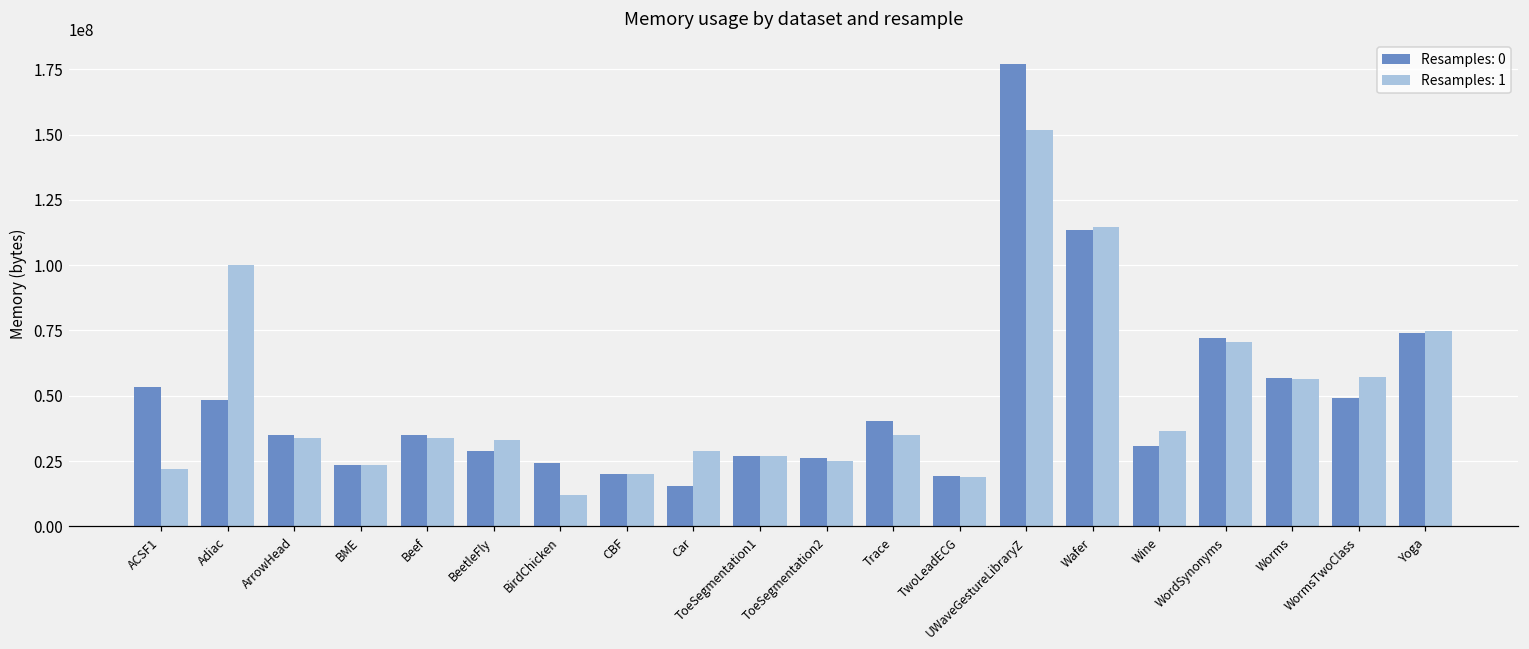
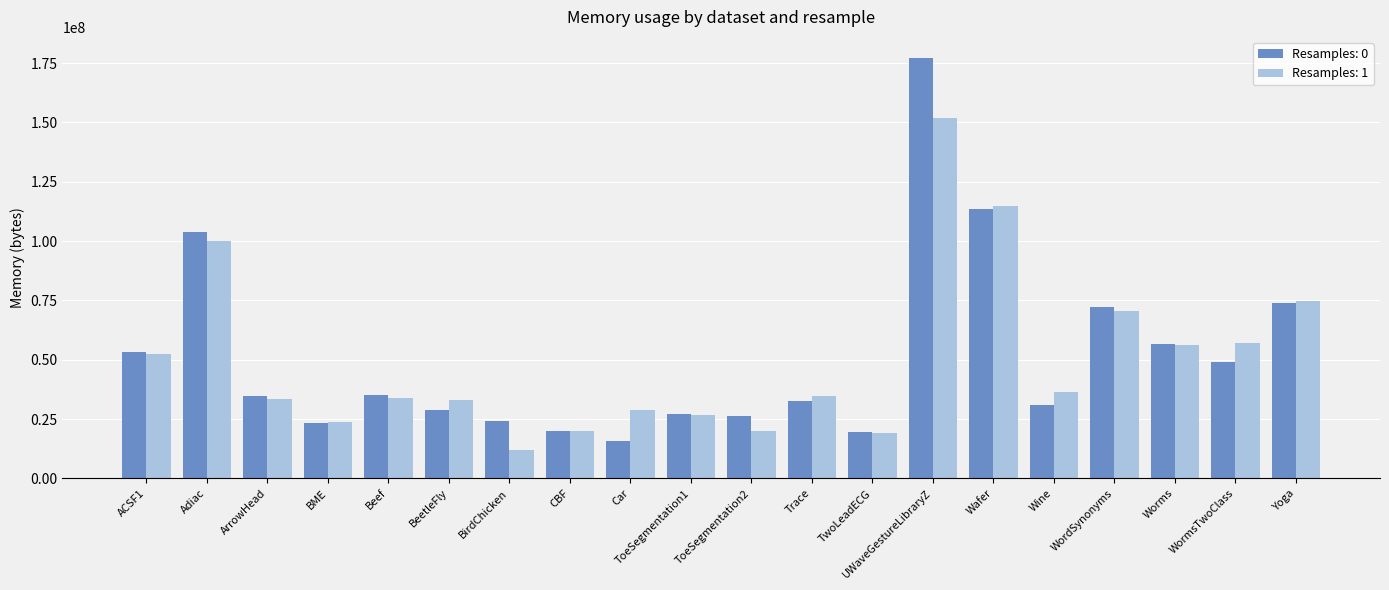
  {
    "Resamples: 0": {
      "ACSF1": 53000000,
-     "Adiac": 48000000,
+     "Adiac": 104000000,
      "ArrowHead": 35000000,
      "BME": 23000000,
      "Beef": 35000000,
      "BeetleFly": 29000000,
      "BirdChicken": 24000000,
      "CBF": 20000000,
      "Car": 16000000,
      "ToeSegmentation1": 27000000,
      "ToeSegmentation2": 26000000,
-     "Trace": 40000000,
+     "Trace": 32000000,
      "TwoLeadECG": 19000000,
      "UWaveGestureLibraryZ": 177000000,
      "Wafer": 114000000,
      "Wine": 31000000,
      "WordSynonyms": 72000000,
      "Worms": 57000000,
      "WormsTwoClass": 49000000,
      "Yoga": 74000000
    },
    "Resamples: 1": {
-     "ACSF1": 22000000,
+     "ACSF1": 53000000,
      "Adiac": 100000000,
      "ArrowHead": 34000000,
      "BME": 24000000,
      "Beef": 34000000,
      "BeetleFly": 33000000,
      "BirdChicken": 12000000,
      "CBF": 20000000,
      "Car": 29000000,
      "ToeSegmentation1": 27000000,
-     "ToeSegmentation2": 25000000,
+     "ToeSegmentation2": 20000000,
      "Trace": 35000000,
      "TwoLeadECG": 19000000,
      "UWaveGestureLibraryZ": 152000000,
      "Wafer": 115000000,
      "Wine": 36000000,
      "WordSynonyms": 71000000,
      "Worms": 56000000,
      "WormsTwoClass": 57000000,
      "Yoga": 75000000
    }
  }
